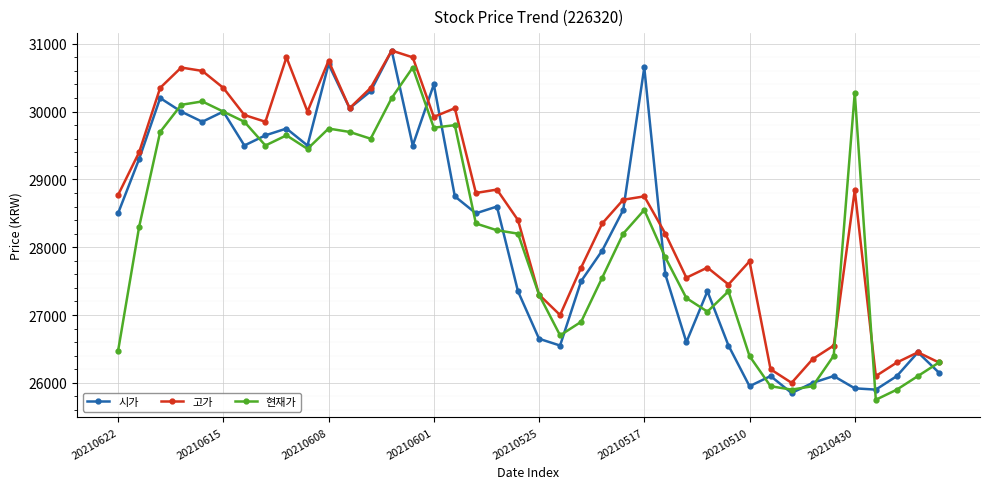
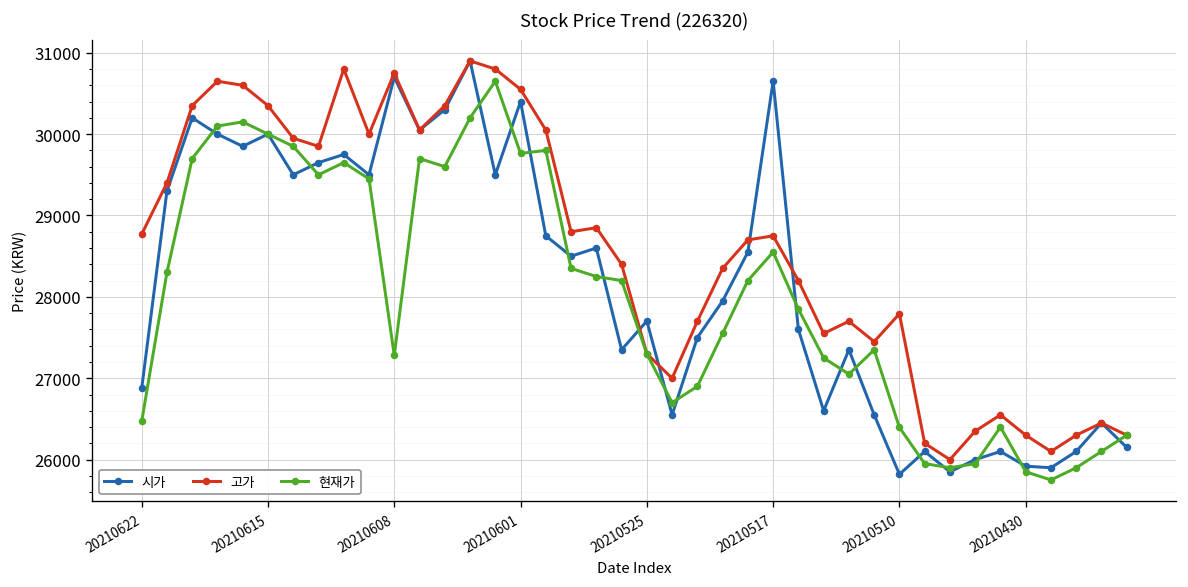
  {
    "시가": {
-     "20210622": 28500,
+     "20210622": 26900,
      "20210608": 30700,
      "20210601": 30400,
-     "20210525": 26700,
+     "20210525": 27700,
      "20210517": 30700,
-     "20210510": 26000,
+     "20210510": 25800,
      "20210430": 25900
    },
    "고가": {
      "20210622": 28800,
      "20210615": 30400,
      "20210608": 30800,
-     "20210601": 29900,
+     "20210601": 30600,
      "20210517": 28800,
      "20210510": 27800,
-     "20210430": 28800
+     "20210430": 26300
    },
    "현재가": {
      "20210622": 26500,
-     "20210608": 29800,
+     "20210608": 27300,
      "20210601": 29800,
      "20210517": 28600,
      "20210510": 26400,
-     "20210430": 30300
+     "20210430": 25900
    }
  }
